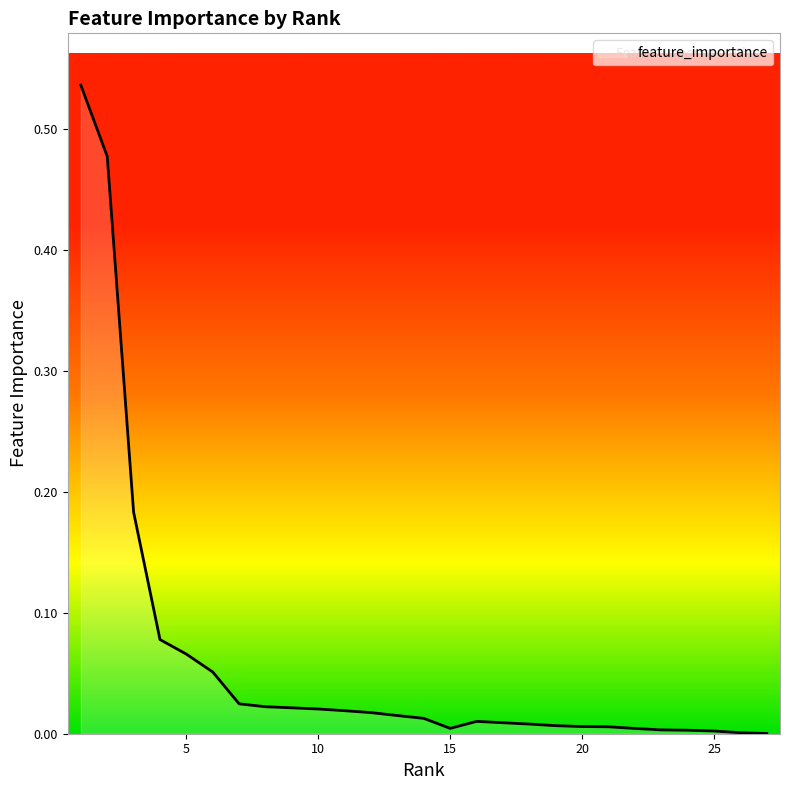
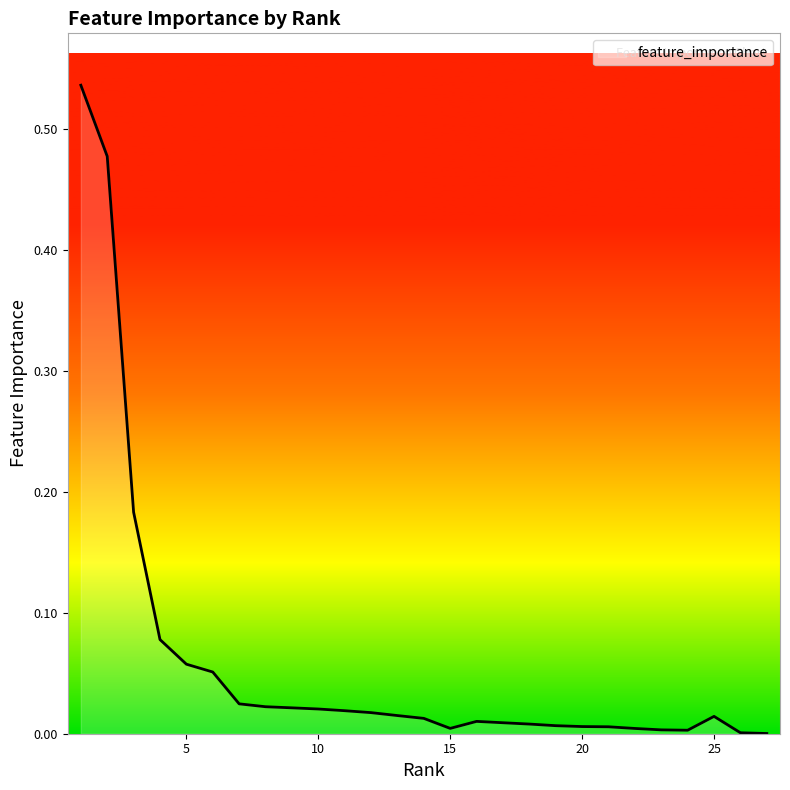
  {
-   "5": 0.066,
+   "5": 0.058,
    "10": 0.020,
    "15": 0.004,
    "20": 0.006,
-   "25": 0.002
+   "25": 0.014
  }
